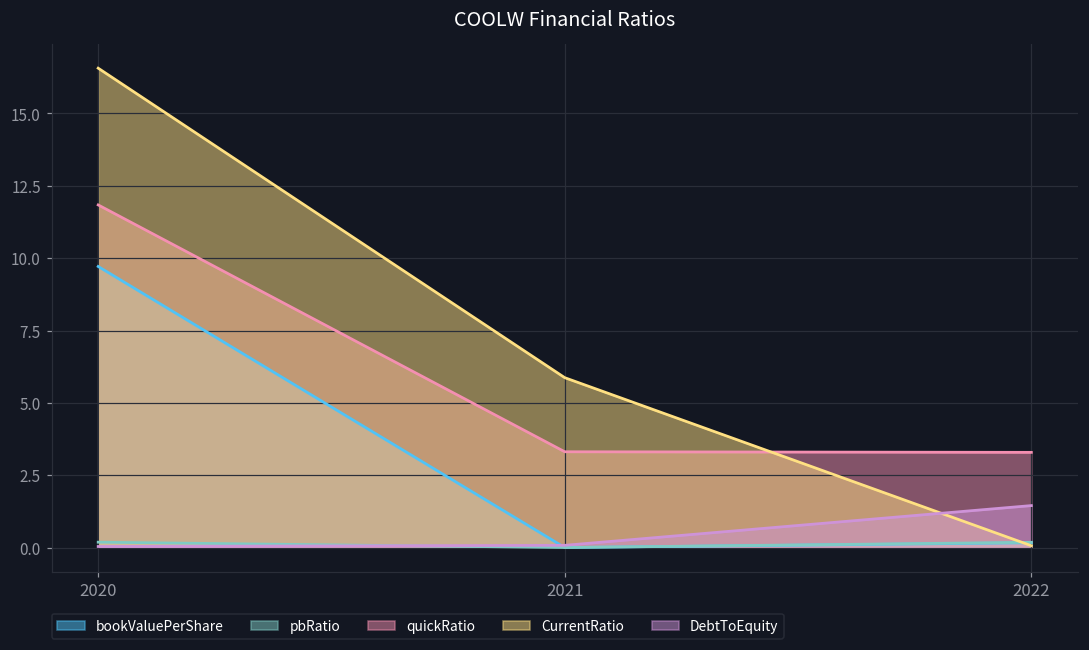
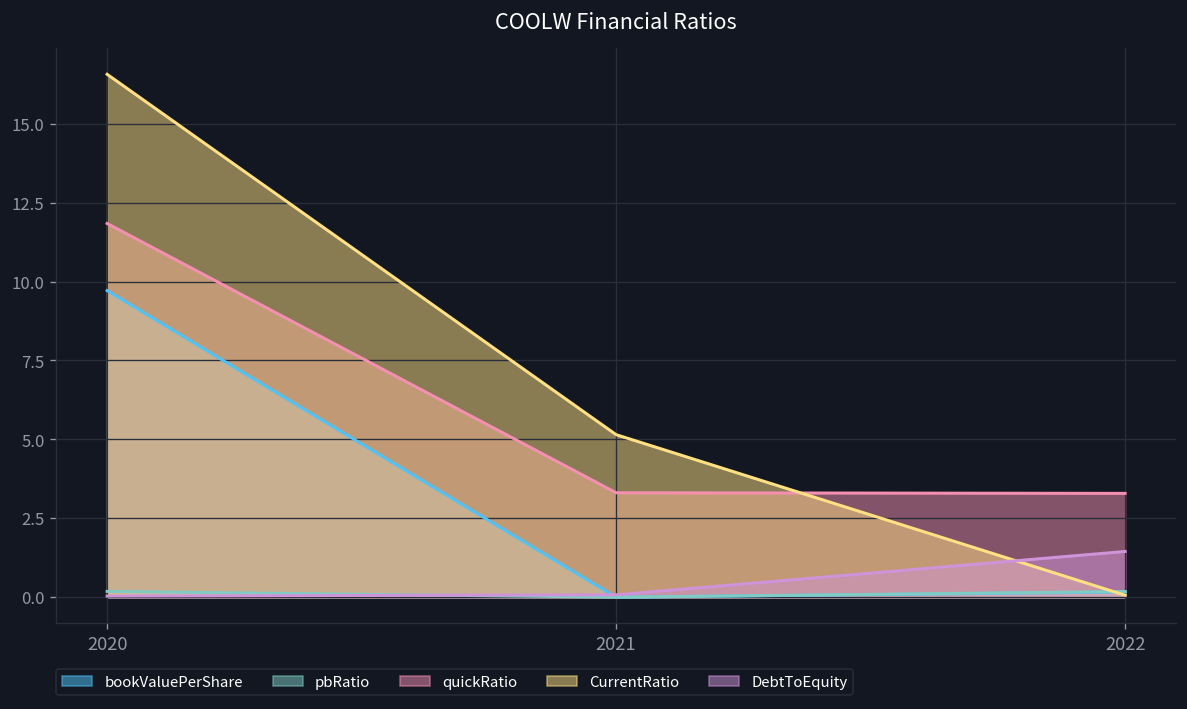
  {
    "CurrentRatio": {
      "2020": 16.6,
-     "2021": 5.9,
+     "2021": 5.2,
      "2022": 0.1
    }
  }
